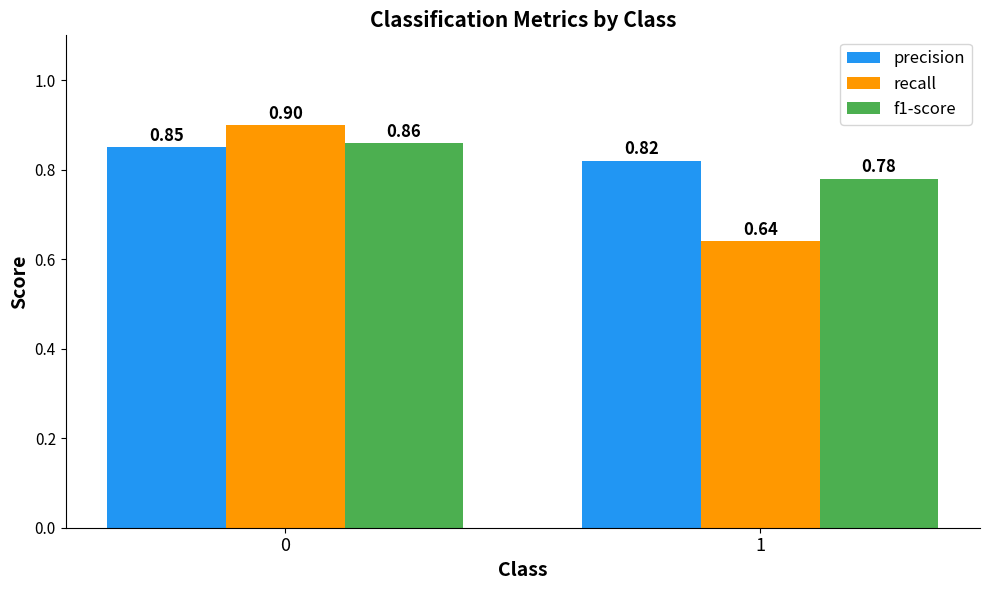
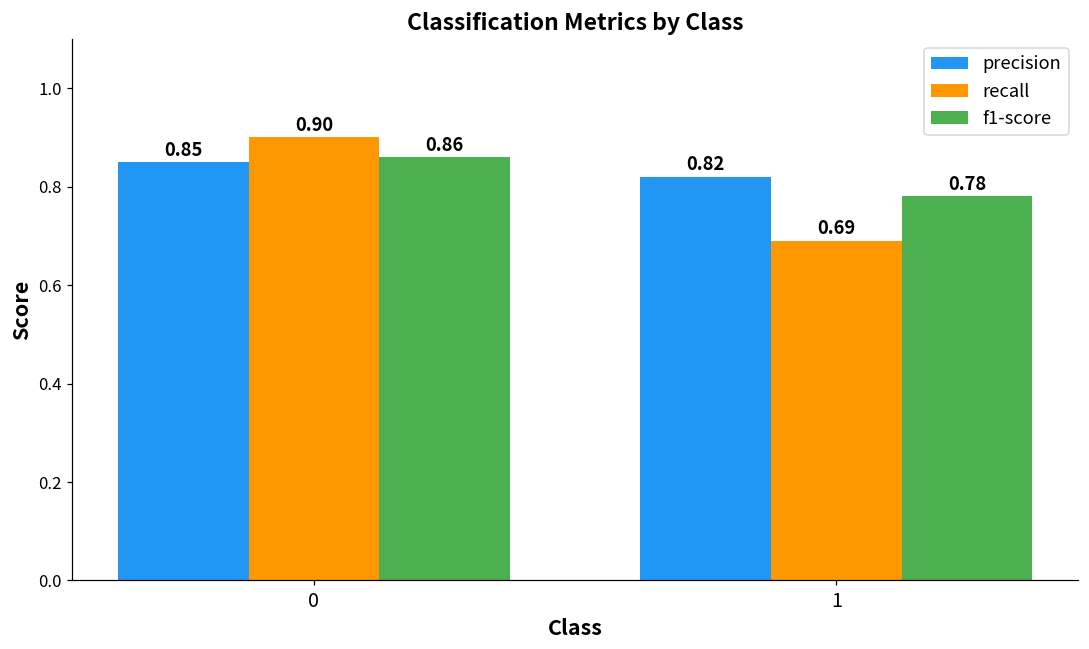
  {
    "precision": {
      "0": 0.85,
      "1": 0.82
    },
    "recall": {
      "0": 0.90,
-     "1": 0.64
+     "1": 0.69
    },
    "f1-score": {
      "0": 0.86,
      "1": 0.78
    }
  }
